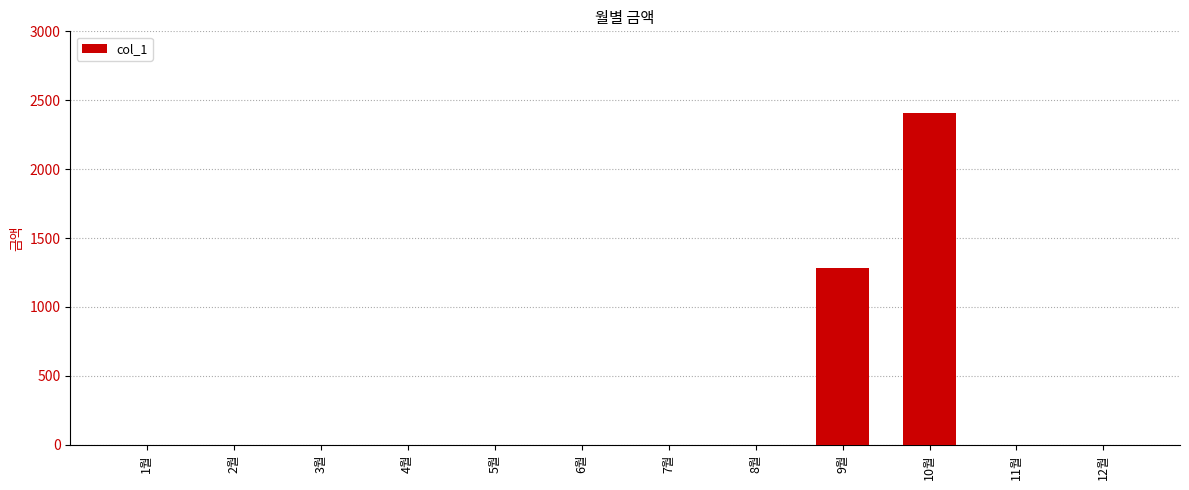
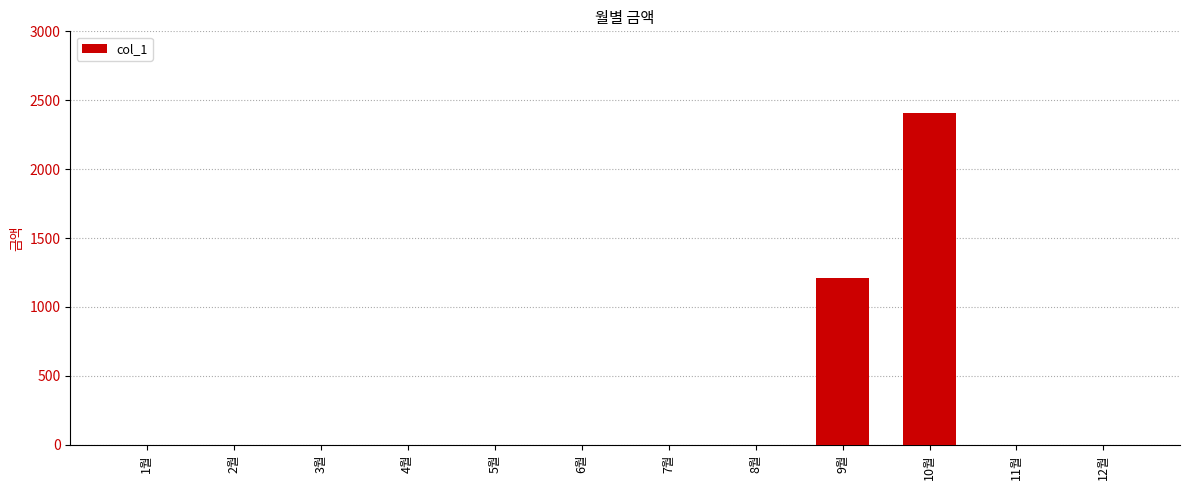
  {
    "1월": 0,
    "2월": 0,
    "3월": 0,
    "4월": 0,
    "5월": 0,
    "6월": 0,
    "7월": 0,
    "8월": 0,
-   "9월": 1280,
+   "9월": 1210,
    "10월": 2410,
    "11월": 0,
    "12월": 0
  }
